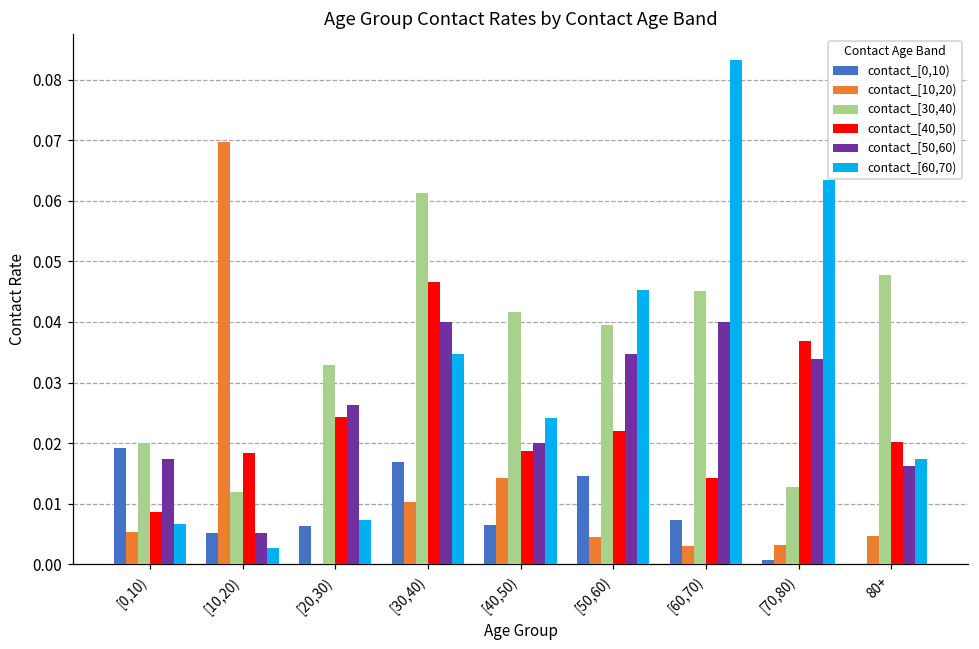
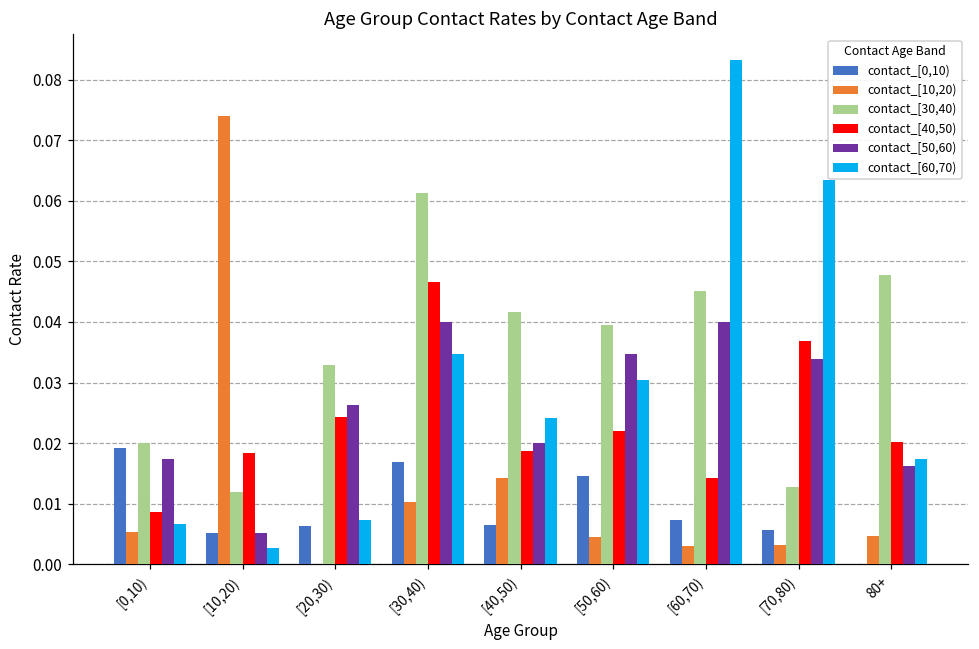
  {
    "contact_[0,10)": {
      "[0,10)": 0.019,
      "[10,20)": 0.005,
      "[20,30)": 0.006,
      "[30,40)": 0.017,
      "[40,50)": 0.006,
      "[50,60)": 0.015,
      "[60,70)": 0.007,
-     "[70,80)": 0.001,
+     "[70,80)": 0.006,
      "80+": 0.000
    },
    "contact_[10,20)": {
      "[0,10)": 0.005,
-     "[10,20)": 0.070,
+     "[10,20)": 0.074,
      "[20,30)": 0.000,
      "[30,40)": 0.010,
      "[40,50)": 0.014,
      "[50,60)": 0.004,
      "[60,70)": 0.003,
      "[70,80)": 0.003,
      "80+": 0.005
    },
    "contact_[30,40)": {
      "[0,10)": 0.020,
      "[10,20)": 0.012,
      "[20,30)": 0.033,
      "[30,40)": 0.061,
      "[40,50)": 0.042,
      "[50,60)": 0.040,
      "[60,70)": 0.045,
      "[70,80)": 0.013,
      "80+": 0.048
    },
    "contact_[40,50)": {
      "[0,10)": 0.009,
      "[10,20)": 0.018,
      "[20,30)": 0.024,
      "[30,40)": 0.047,
      "[40,50)": 0.019,
      "[50,60)": 0.022,
      "[60,70)": 0.014,
      "[70,80)": 0.037,
      "80+": 0.020
    },
    "contact_[50,60)": {
      "[0,10)": 0.017,
      "[10,20)": 0.005,
      "[20,30)": 0.026,
      "[30,40)": 0.040,
      "[40,50)": 0.020,
      "[50,60)": 0.035,
      "[60,70)": 0.040,
      "[70,80)": 0.034,
      "80+": 0.016
    },
    "contact_[60,70)": {
      "[0,10)": 0.007,
      "[10,20)": 0.003,
      "[20,30)": 0.007,
      "[30,40)": 0.035,
      "[40,50)": 0.024,
-     "[50,60)": 0.045,
+     "[50,60)": 0.030,
      "[60,70)": 0.083,
      "[70,80)": 0.063,
      "80+": 0.017
    }
  }
